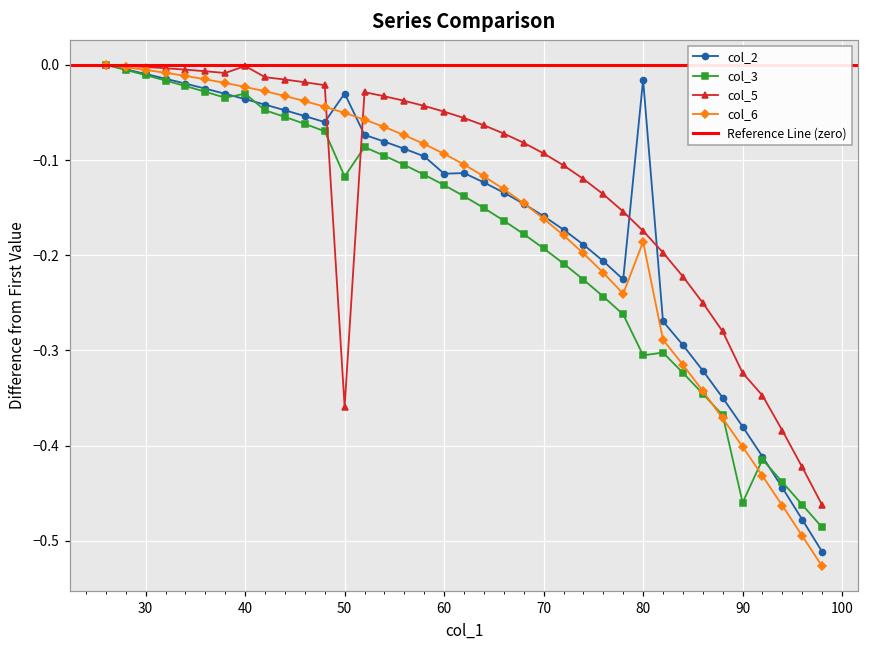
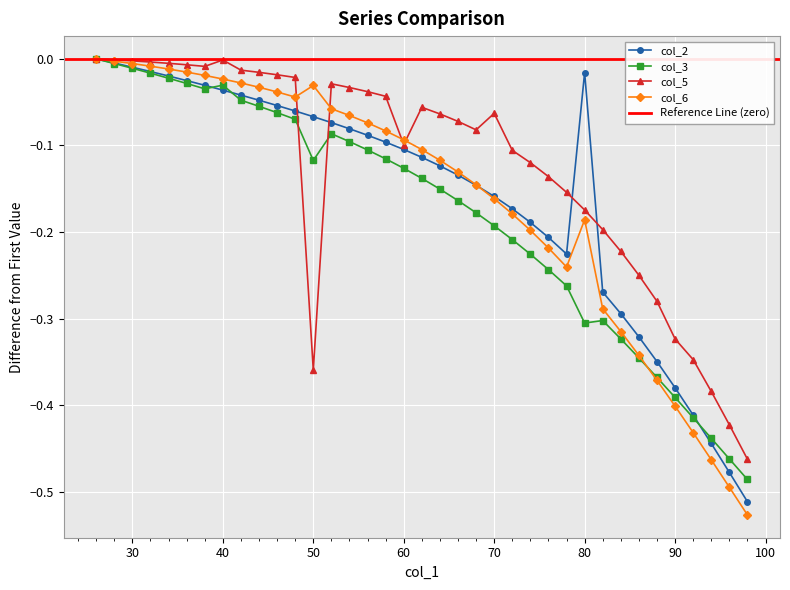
  {
    "col_2": {
      "40": -0.04,
-     "50": -0.03,
-     "60": -0.11,
+     "50": -0.07,
+     "60": -0.10,
      "80": -0.02,
      "90": -0.38
    },
    "col_3": {
      "40": -0.03,
      "50": -0.12,
      "60": -0.13,
      "70": -0.19,
      "80": -0.31,
-     "90": -0.46
+     "90": -0.39
    },
    "col_5": {
      "30": 0.00,
      "40": 0.00,
      "50": -0.36,
-     "60": -0.05,
-     "70": -0.09,
+     "60": -0.10,
+     "70": -0.06,
      "80": -0.17,
      "90": -0.32
    },
    "col_6": {
      "30": -0.01,
      "40": -0.02,
-     "50": -0.05,
+     "50": -0.03,
      "60": -0.09,
      "80": -0.19,
      "90": -0.40
    }
  }
